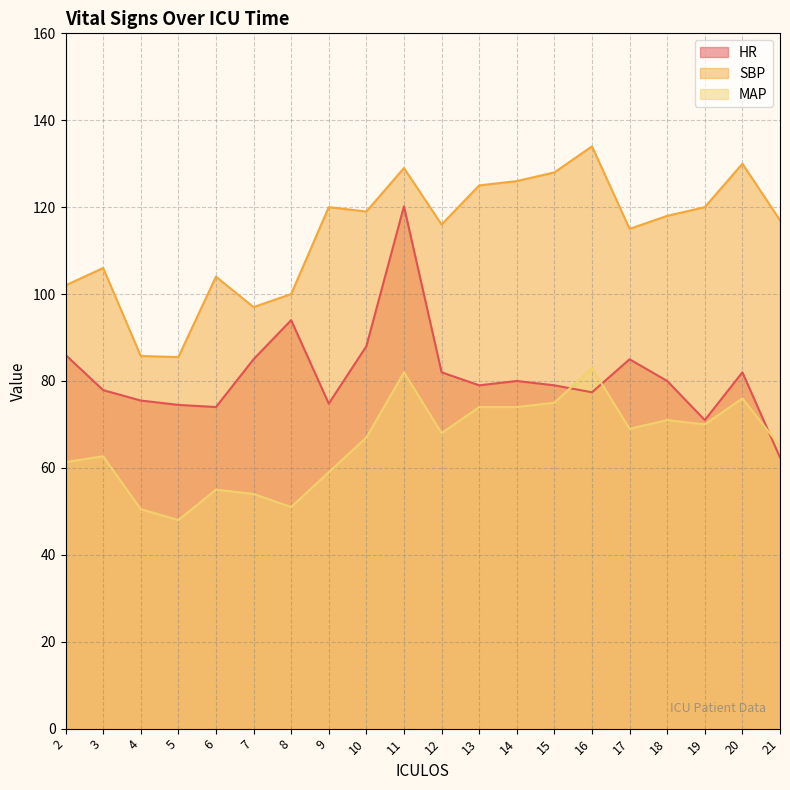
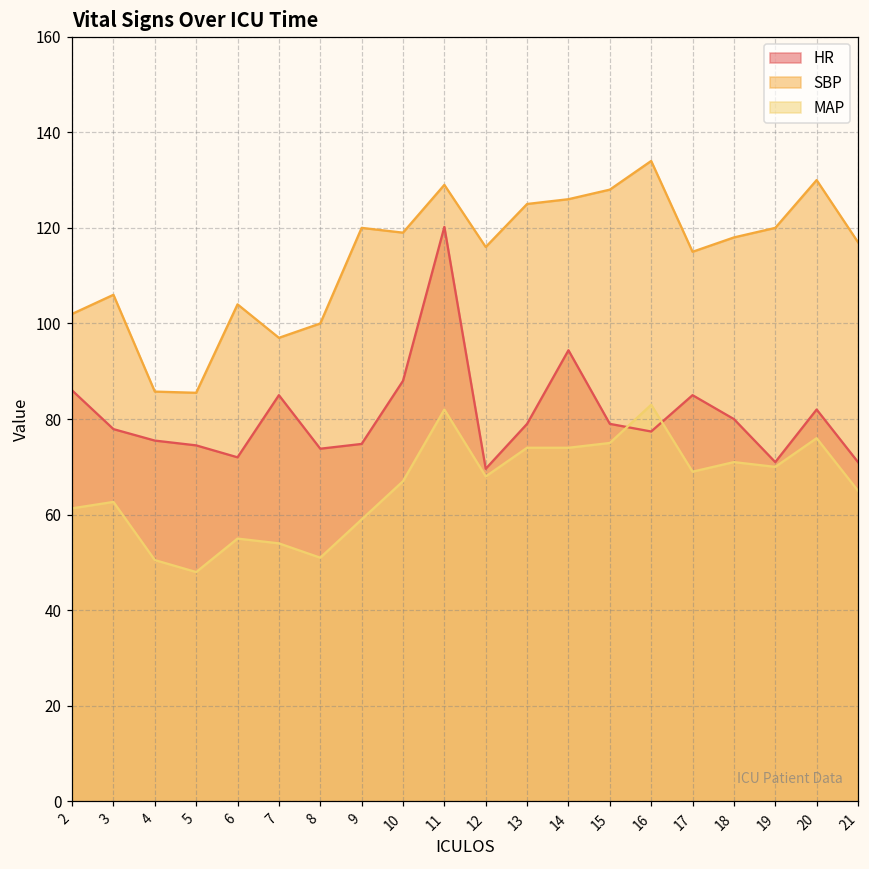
  {
    "HR": {
      "2": 86,
      "3": 78,
      "4": 76,
      "5": 75,
-     "6": 74,
+     "6": 72,
      "7": 85,
-     "8": 94,
+     "8": 74,
      "9": 75,
      "10": 88,
      "11": 120,
-     "12": 82,
+     "12": 70,
      "13": 79,
-     "14": 80,
+     "14": 94,
      "15": 79,
      "16": 77,
      "17": 85,
      "18": 80,
      "19": 71,
      "20": 82,
-     "21": 62
+     "21": 71
    }
  }
